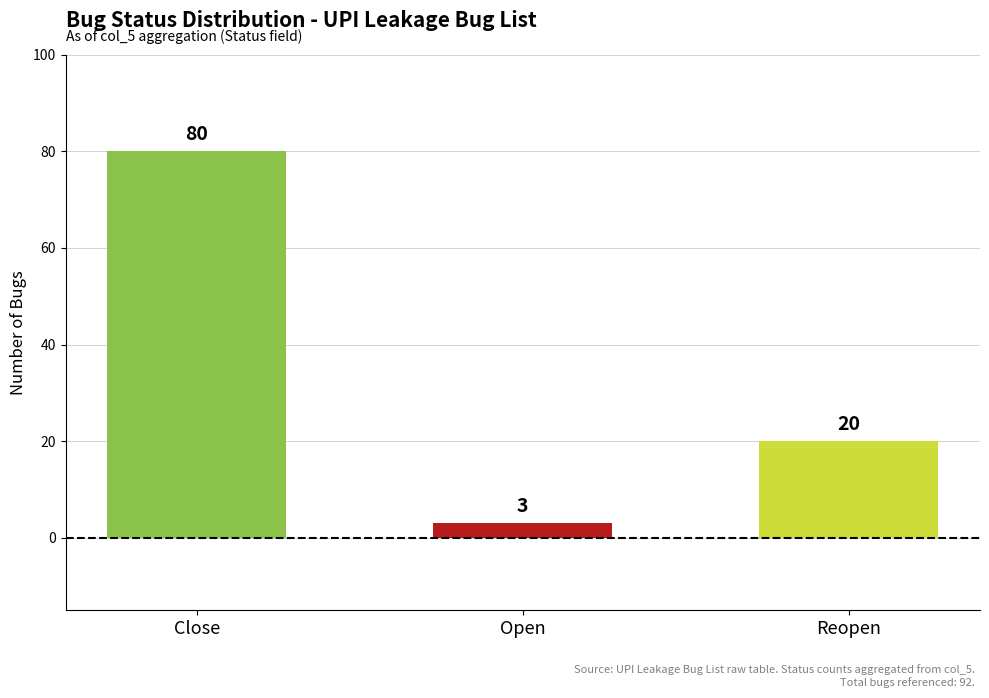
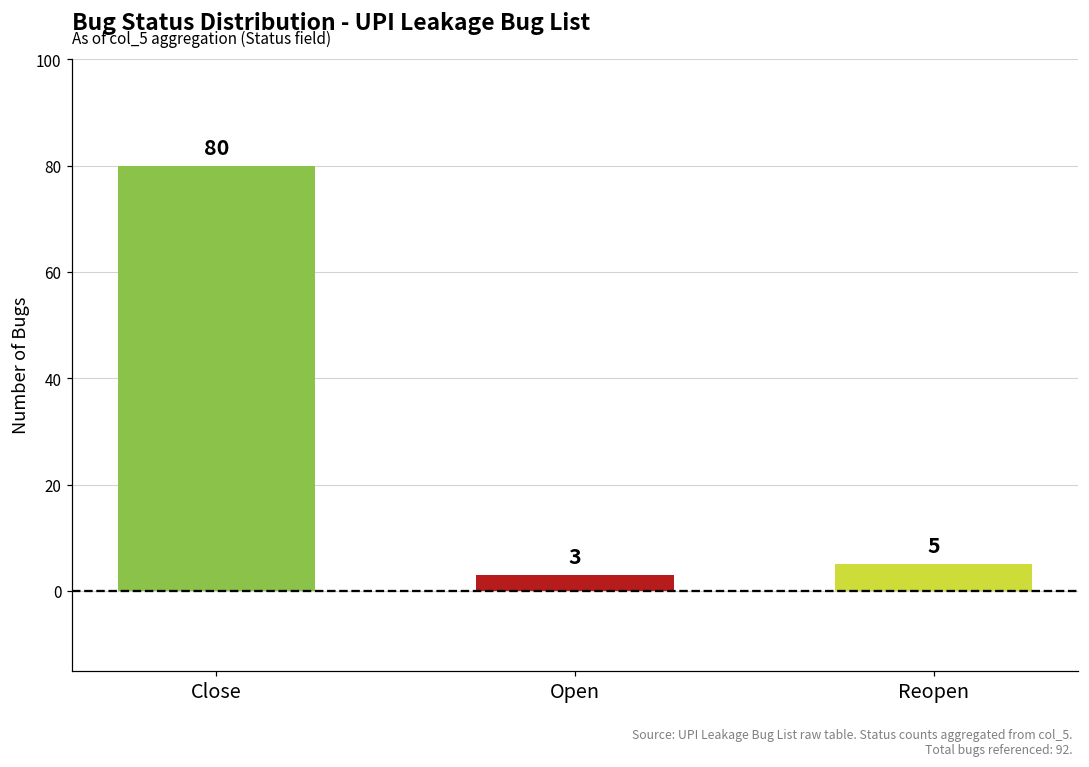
  {
    "Close": 80,
    "Open": 3,
-   "Reopen": 20
+   "Reopen": 5
  }
